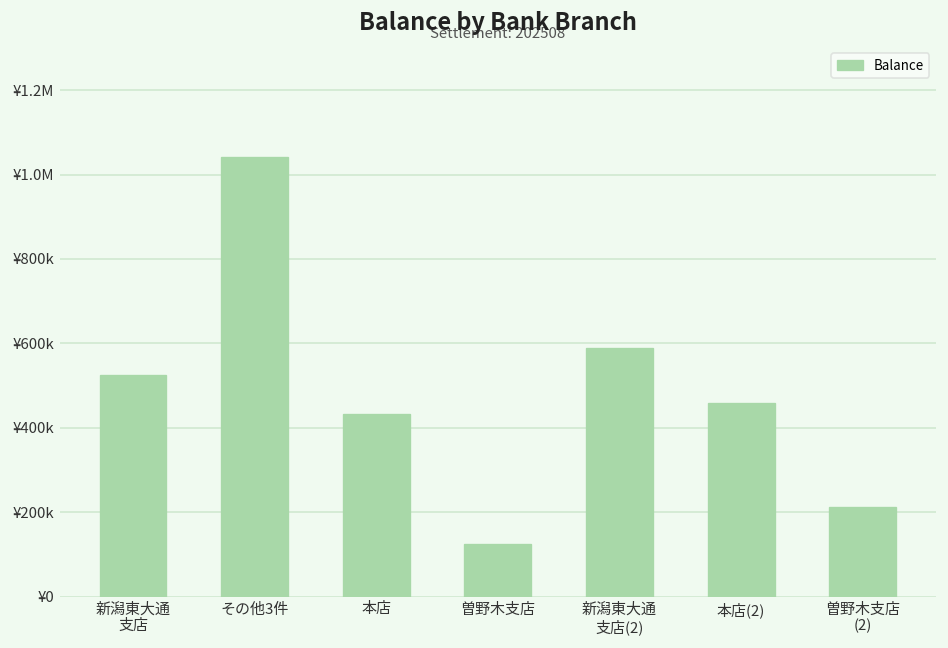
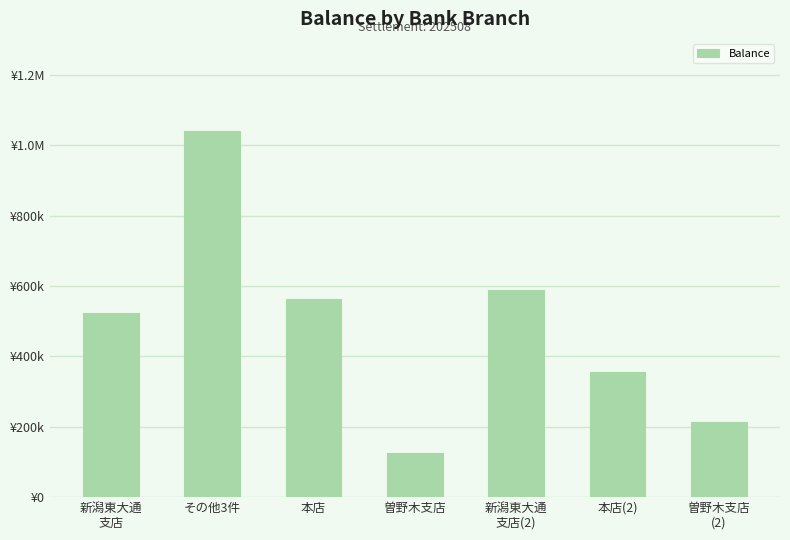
  {
    "新潟東大通 支店": "¥530000",
    "その他3件": "¥1040000",
-   "本店": "¥430000",
+   "本店": "¥560000",
    "曽野木支店": "¥130000",
    "新潟東大通 支店(2)": "¥590000",
-   "本店(2)": "¥460000",
+   "本店(2)": "¥360000",
    "曽野木支店 (2)": "¥210000"
  }
